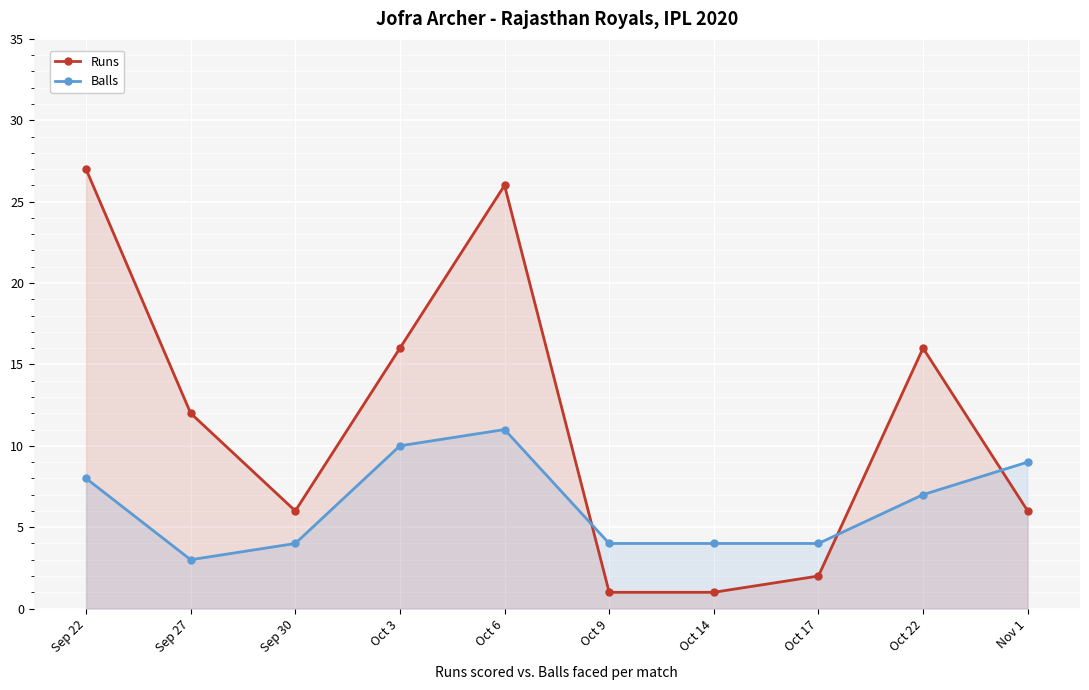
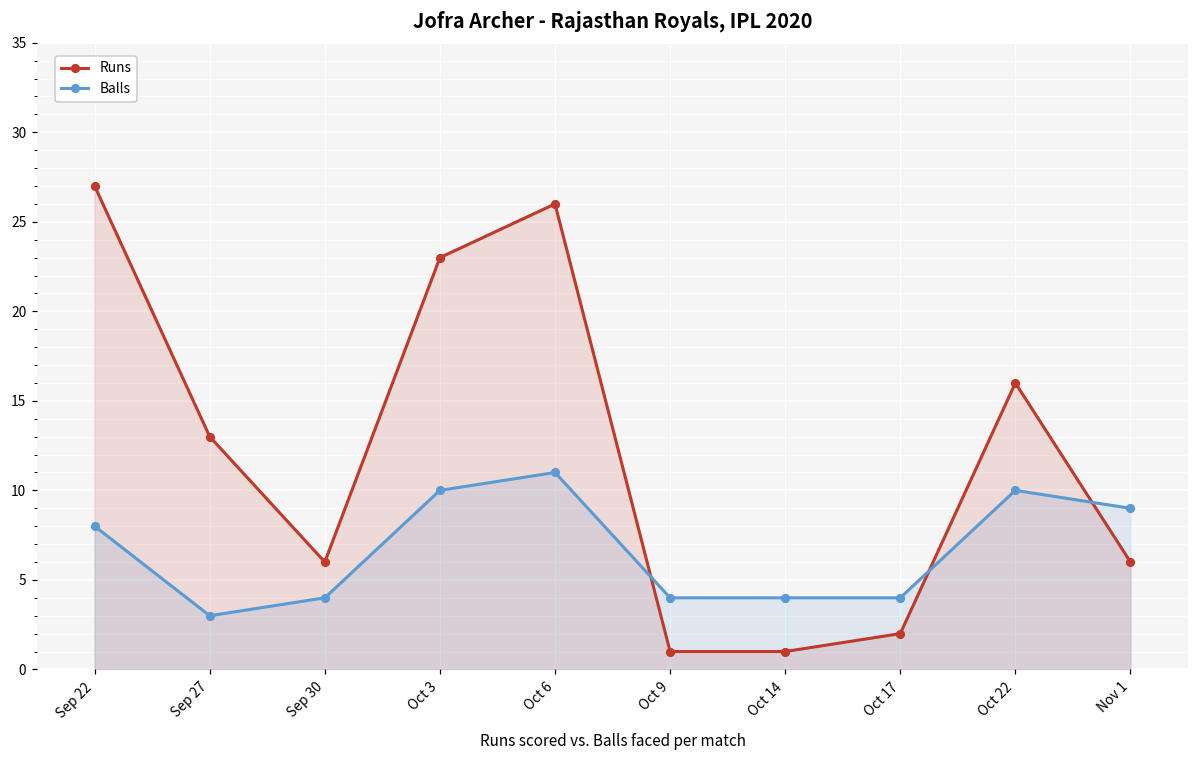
  {
    "Runs": {
      "Sep 22": 27,
-     "Sep 27": 12,
+     "Sep 27": 13,
      "Sep 30": 6,
-     "Oct 3": 16,
+     "Oct 3": 23,
      "Oct 6": 26,
      "Oct 9": 1,
      "Oct 14": 1,
      "Oct 17": 2,
      "Oct 22": 16,
      "Nov 1": 6
    },
    "Balls": {
      "Sep 22": 8,
      "Sep 27": 3,
      "Sep 30": 4,
      "Oct 3": 10,
      "Oct 6": 11,
      "Oct 9": 4,
      "Oct 14": 4,
      "Oct 17": 4,
-     "Oct 22": 7,
+     "Oct 22": 10,
      "Nov 1": 9
    }
  }
